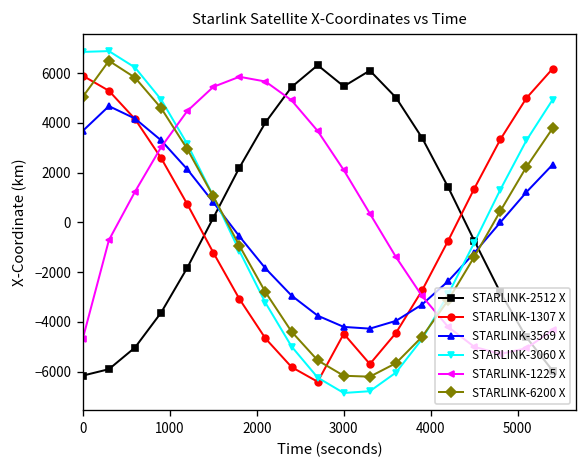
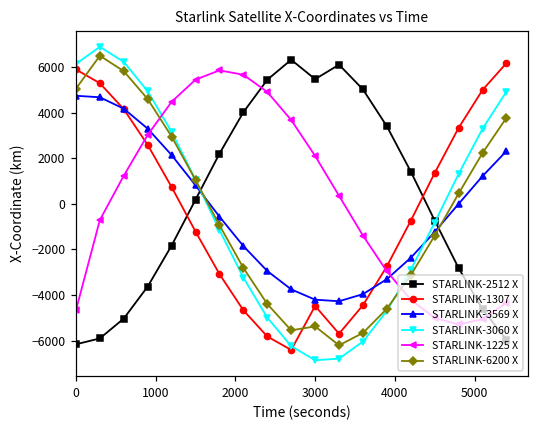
  {
    "STARLINK-2512 X": {
      "0": -6200,
      "3000": 5500
    },
    "STARLINK-1307 X": {
      "0": 5900,
      "3000": -4500
    },
    "STARLINK-3569 X": {
-     "0": 3700,
+     "0": 4700,
      "3000": -4200
    },
    "STARLINK-3060 X": {
-     "0": 6900,
+     "0": 6100,
      "3000": -6900
    },
    "STARLINK-1225 X": {
      "0": -4700,
      "3000": 2100
    },
    "STARLINK-6200 X": {
      "0": 5100,
-     "3000": -6200
+     "3000": -5400
    }
  }
